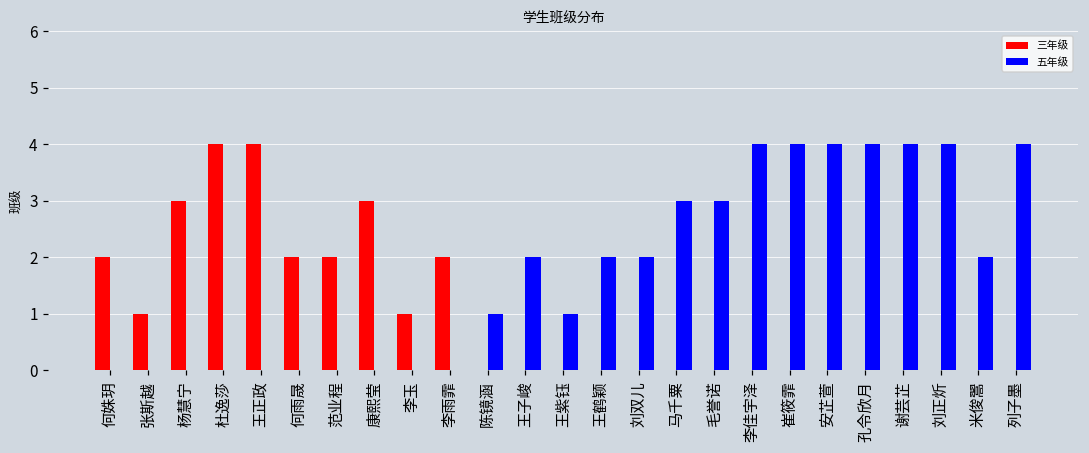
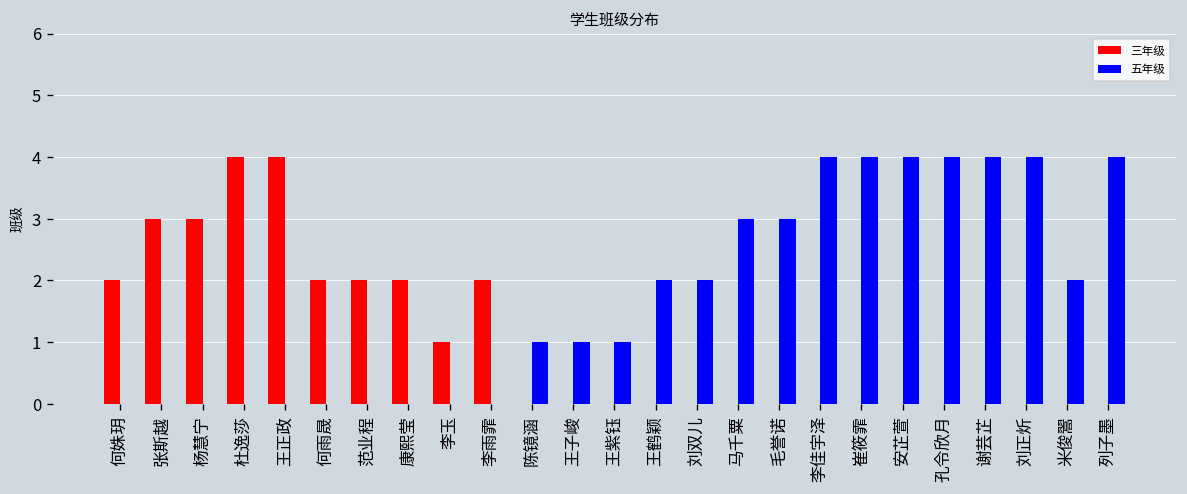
  {
    "三年级": {
      "何姝玥": 2,
-     "张斯越": 1,
+     "张斯越": 3,
      "杨慧宁": 3,
      "杜逸莎": 4,
      "王正政": 4,
      "何雨晟": 2,
      "范业程": 2,
-     "康熙莹": 3,
+     "康熙莹": 2,
      "李玉": 1,
      "李雨霏": 2,
      "陈镜涵": 0,
      "王子峻": 0,
      "王紫钰": 0,
      "王鹤颖": 0,
      "刘双儿": 0,
      "马千粟": 0,
      "毛誉诺": 0,
      "李佳宇泽": 0,
      "崔筱霏": 0,
      "安芷萱": 0,
      "孔令欣月": 0,
      "谢芸芷": 0,
      "刘正炘": 0,
      "米俊翯": 0,
      "列子墨": 0
    },
    "五年级": {
      "何姝玥": 0,
      "张斯越": 0,
      "杨慧宁": 0,
      "杜逸莎": 0,
      "王正政": 0,
      "何雨晟": 0,
      "范业程": 0,
      "康熙莹": 0,
      "李玉": 0,
      "李雨霏": 0,
      "陈镜涵": 1,
-     "王子峻": 2,
+     "王子峻": 1,
      "王紫钰": 1,
      "王鹤颖": 2,
      "刘双儿": 2,
      "马千粟": 3,
      "毛誉诺": 3,
      "李佳宇泽": 4,
      "崔筱霏": 4,
      "安芷萱": 4,
      "孔令欣月": 4,
      "谢芸芷": 4,
      "刘正炘": 4,
      "米俊翯": 2,
      "列子墨": 4
    }
  }
